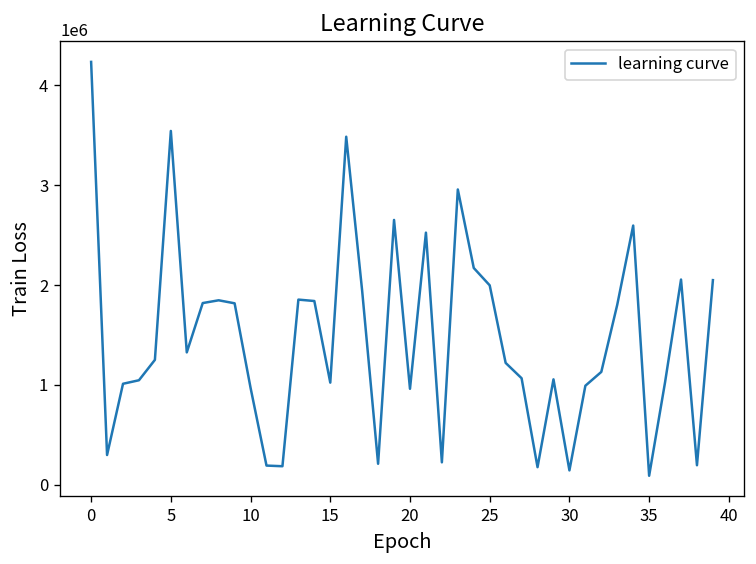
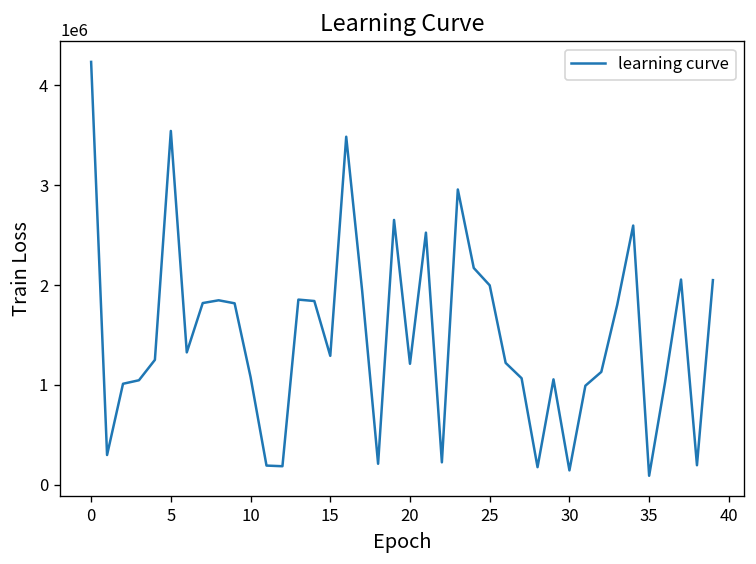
  {
    "0": 4200000,
    "5": 3500000,
-   "10": 1000000,
-   "15": 1000000,
-   "20": 1000000,
+   "10": 1100000,
+   "15": 1300000,
+   "20": 1200000,
    "25": 2000000,
    "30": 100000,
    "35": 100000
  }
